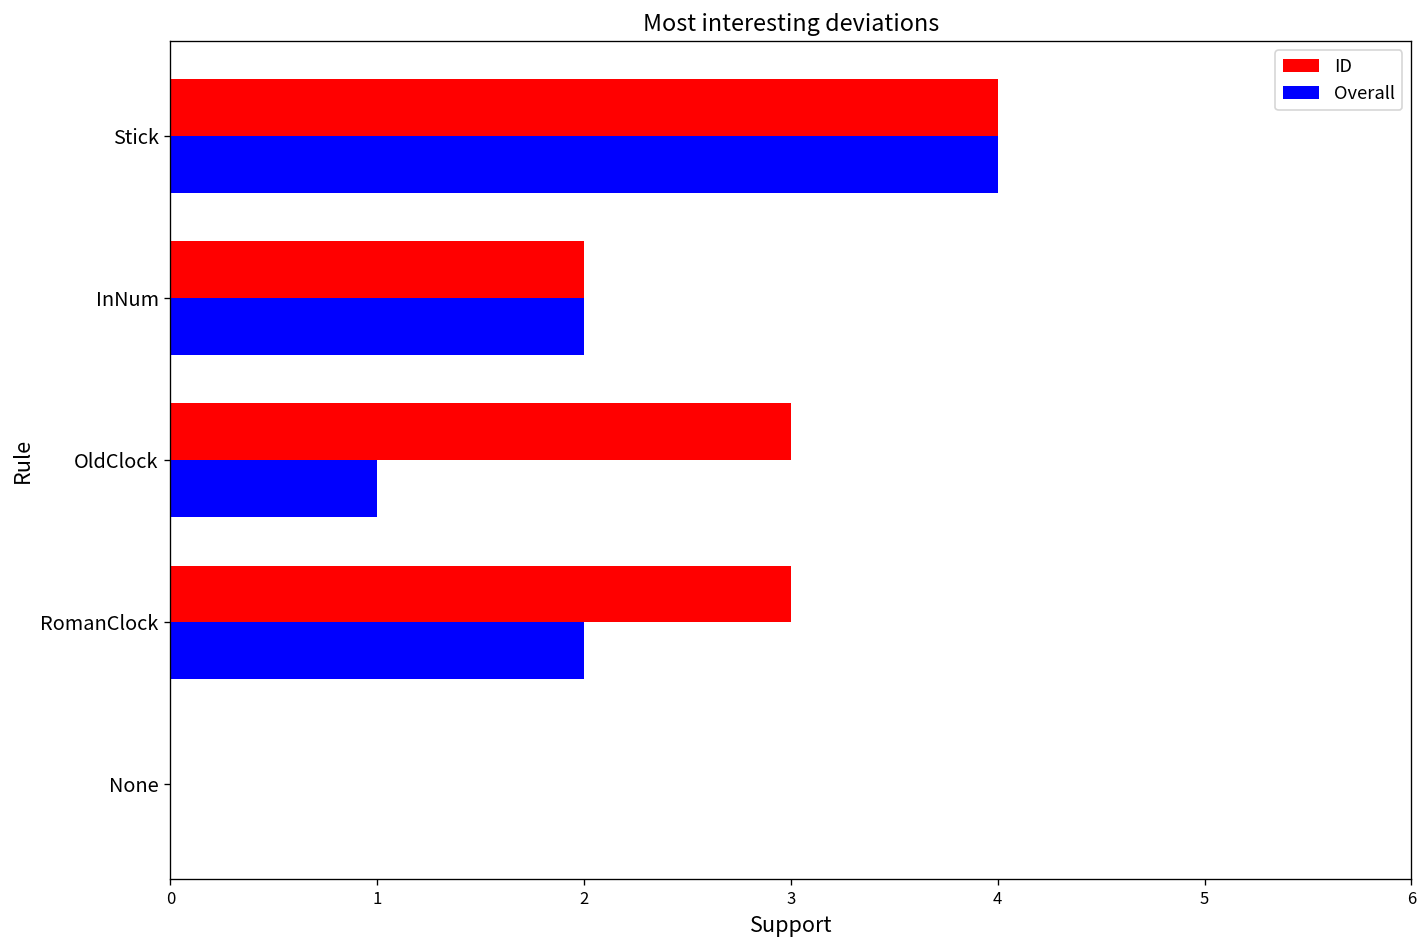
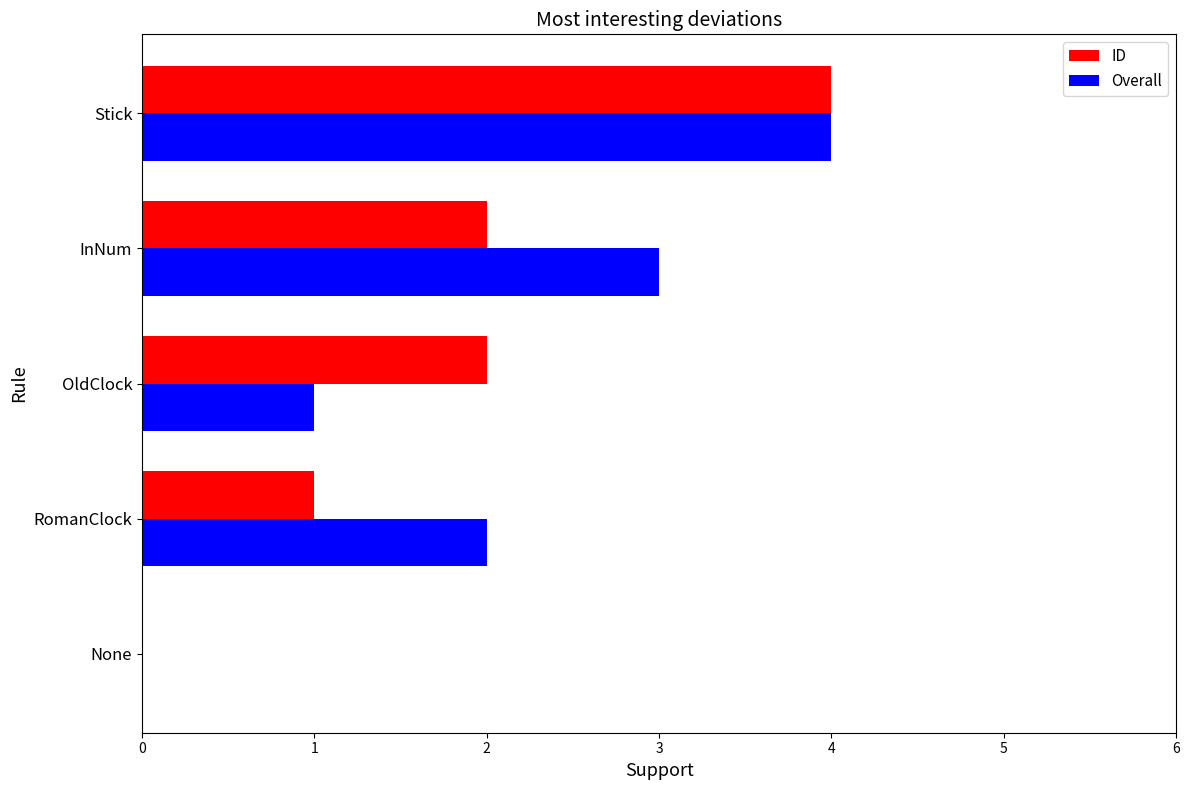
  {
    "ID": {
      "Stick": 4,
      "InNum": 2,
-     "OldClock": 3,
-     "RomanClock": 3,
+     "OldClock": 2,
+     "RomanClock": 1,
      "None": 0
    },
    "Overall": {
      "Stick": 4,
-     "InNum": 2,
+     "InNum": 3,
      "OldClock": 1,
      "RomanClock": 2,
      "None": 0
    }
  }
